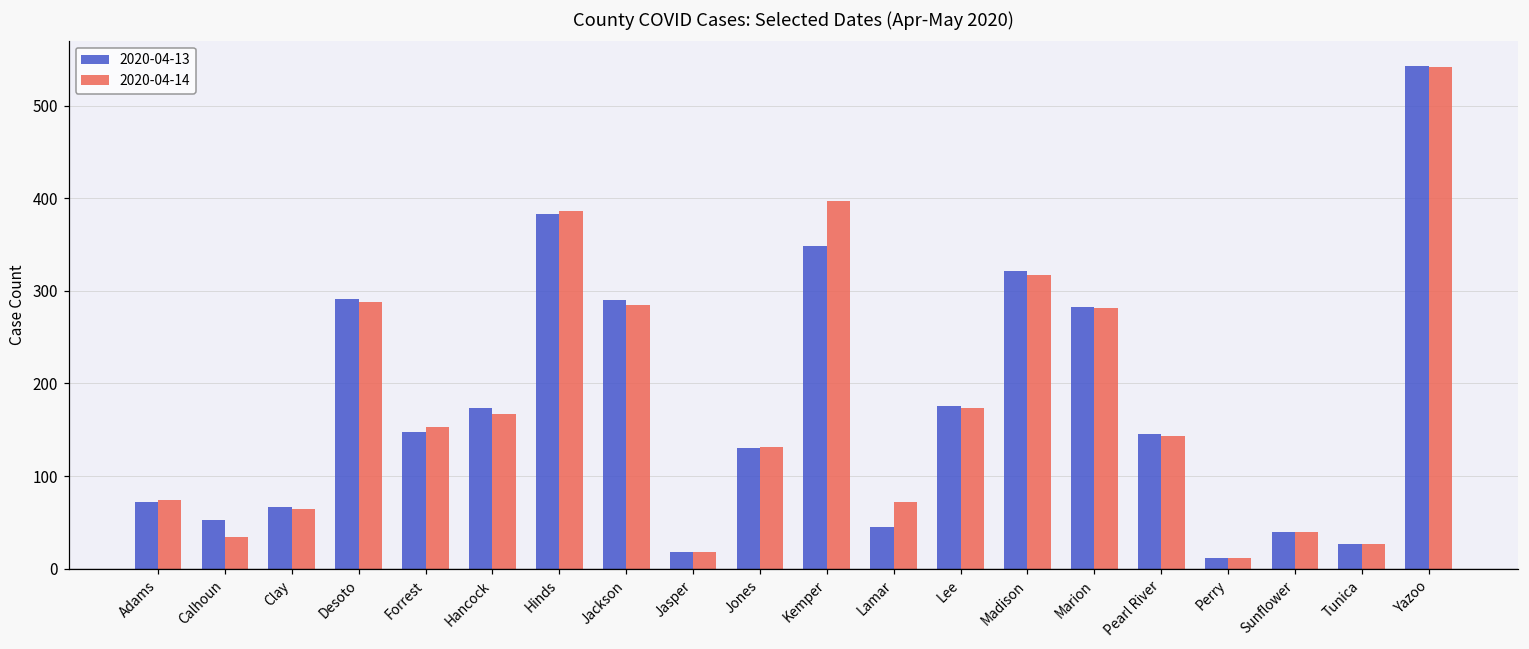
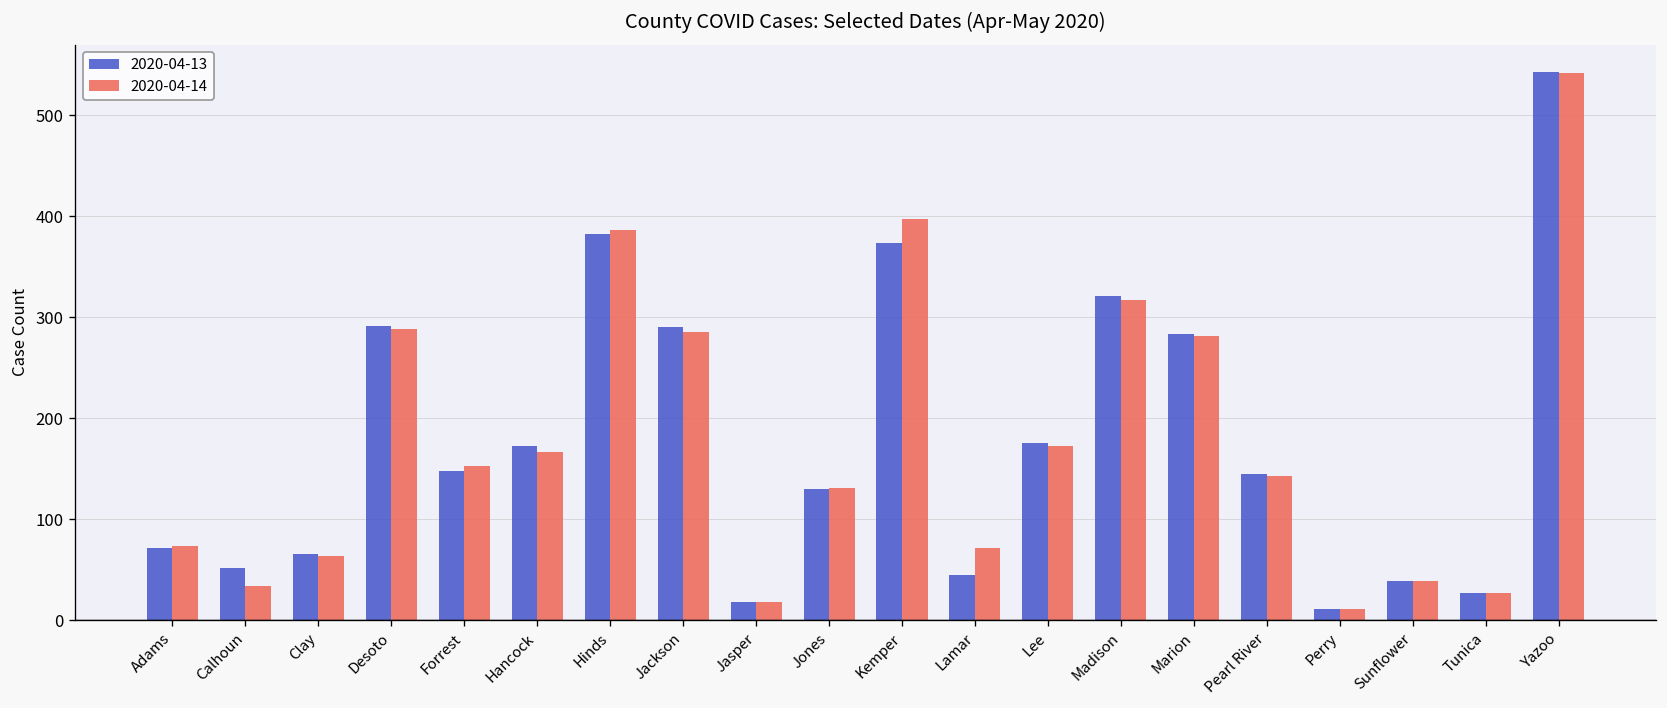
  {
    "2020-04-13": {
      "Adams": 70,
      "Calhoun": 50,
      "Clay": 70,
      "Desoto": 290,
      "Forrest": 150,
      "Hancock": 170,
      "Hinds": 380,
      "Jackson": 290,
      "Jasper": 20,
      "Jones": 130,
-     "Kemper": 350,
+     "Kemper": 370,
      "Lamar": 50,
      "Lee": 180,
      "Madison": 320,
      "Marion": 280,
      "Pearl River": 150,
      "Perry": 10,
      "Sunflower": 40,
      "Tunica": 30,
      "Yazoo": 540
    },
    "2020-04-14": {
      "Adams": 70,
      "Calhoun": 30,
      "Clay": 60,
      "Desoto": 290,
      "Forrest": 150,
      "Hancock": 170,
      "Hinds": 390,
      "Jackson": 290,
      "Jasper": 20,
      "Jones": 130,
      "Kemper": 400,
      "Lamar": 70,
      "Lee": 170,
      "Madison": 320,
      "Marion": 280,
      "Pearl River": 140,
      "Perry": 10,
      "Sunflower": 40,
      "Tunica": 30,
      "Yazoo": 540
    }
  }
